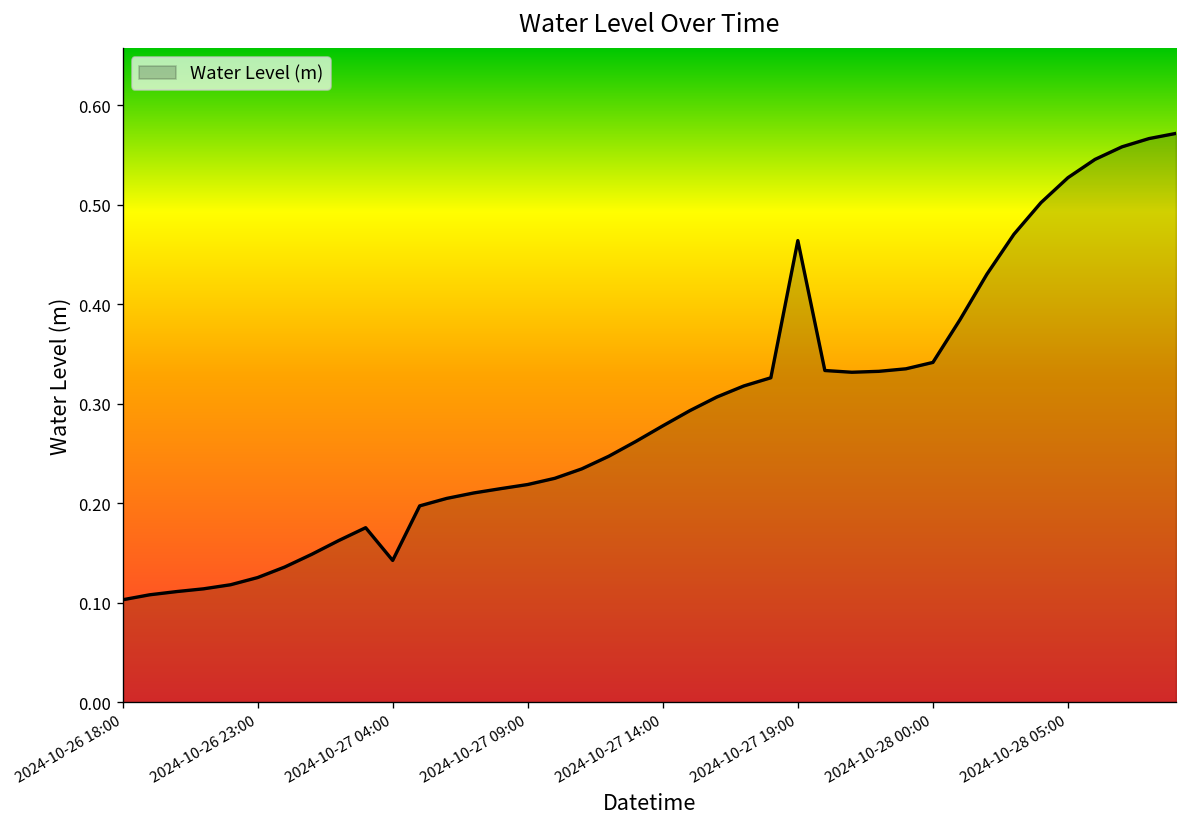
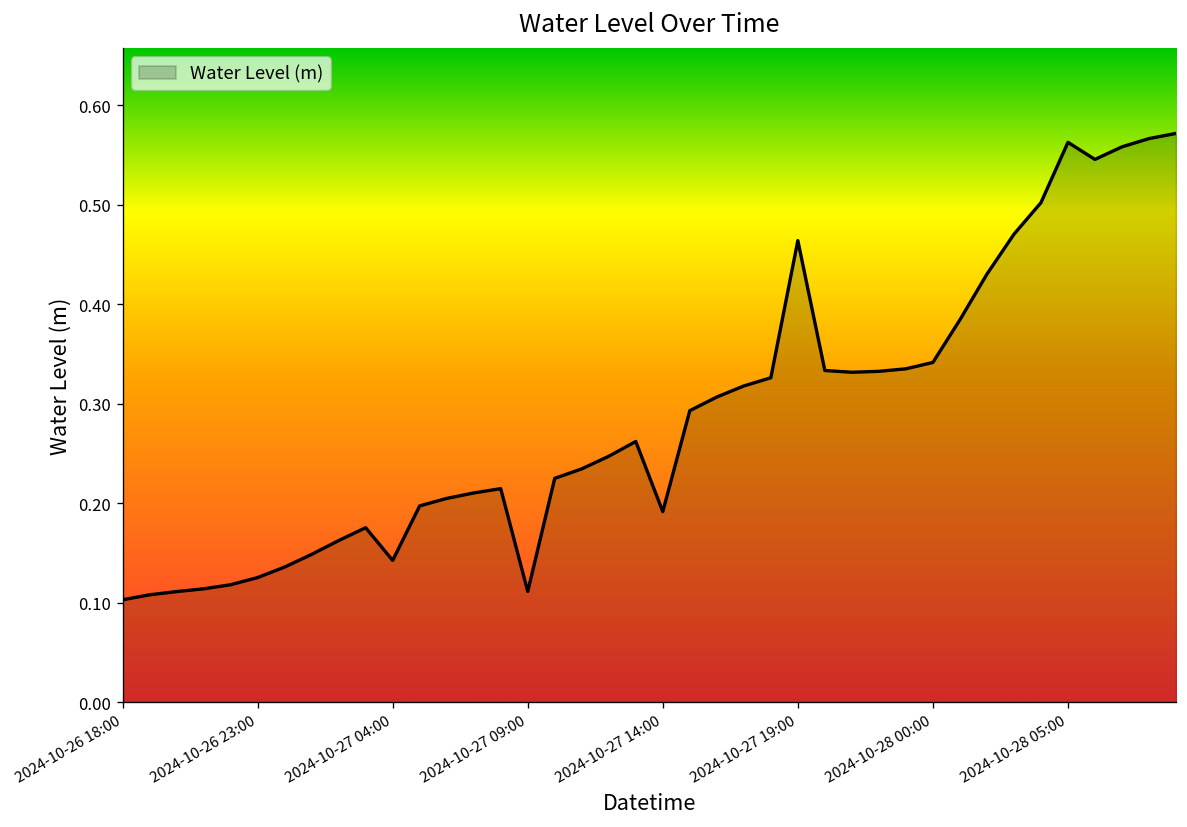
  {
    "2024-10-26 18:00": 0.10,
    "2024-10-26 23:00": 0.13,
    "2024-10-27 04:00": 0.14,
-   "2024-10-27 09:00": 0.22,
-   "2024-10-27 14:00": 0.28,
+   "2024-10-27 09:00": 0.11,
+   "2024-10-27 14:00": 0.19,
    "2024-10-27 19:00": 0.46,
    "2024-10-28 00:00": 0.34,
-   "2024-10-28 05:00": 0.53
+   "2024-10-28 05:00": 0.56
  }
